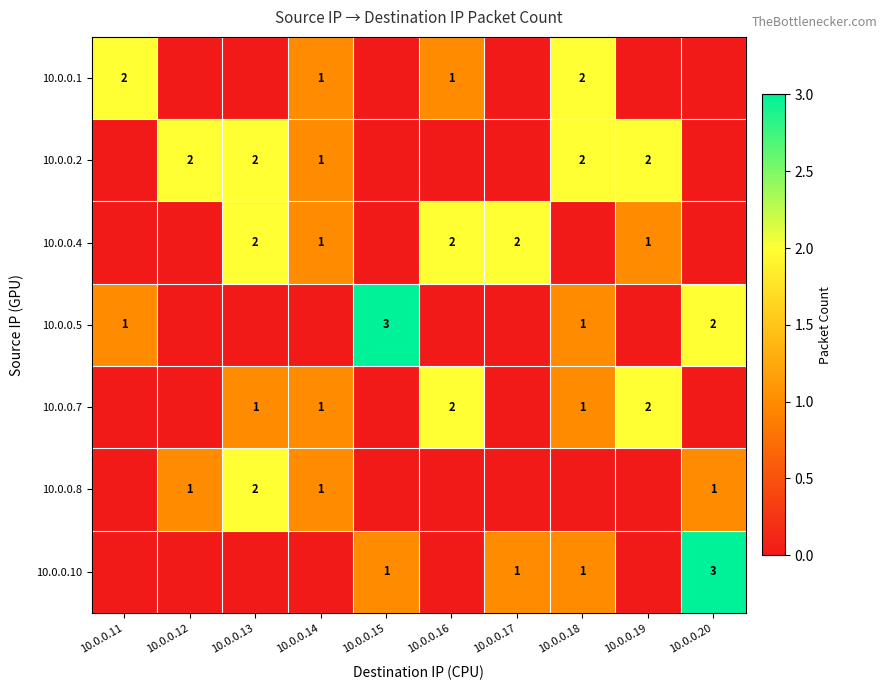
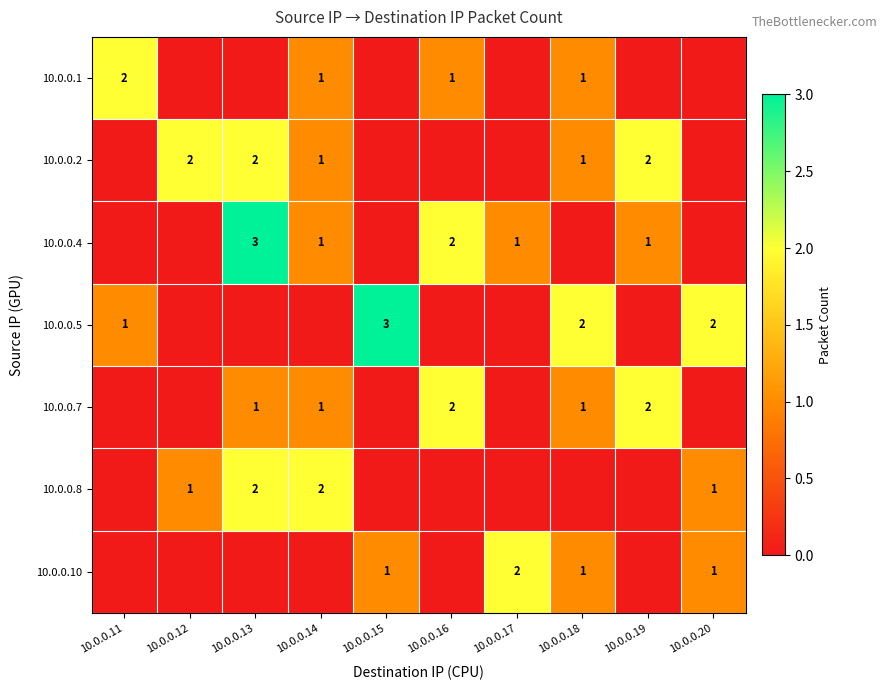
  {
    "10.0.0.1": {
      "10.0.0.11": 2,
      "10.0.0.14": 1,
      "10.0.0.16": 1,
-     "10.0.0.18": 2
+     "10.0.0.18": 1
    },
    "10.0.0.2": {
      "10.0.0.12": 2,
      "10.0.0.13": 2,
      "10.0.0.14": 1,
-     "10.0.0.18": 2,
+     "10.0.0.18": 1,
      "10.0.0.19": 2
    },
    "10.0.0.4": {
-     "10.0.0.13": 2,
+     "10.0.0.13": 3,
      "10.0.0.14": 1,
      "10.0.0.16": 2,
-     "10.0.0.17": 2,
+     "10.0.0.17": 1,
      "10.0.0.19": 1
    },
    "10.0.0.5": {
      "10.0.0.11": 1,
      "10.0.0.15": 3,
-     "10.0.0.18": 1,
+     "10.0.0.18": 2,
      "10.0.0.20": 2
    },
    "10.0.0.7": {
      "10.0.0.13": 1,
      "10.0.0.14": 1,
      "10.0.0.16": 2,
      "10.0.0.18": 1,
      "10.0.0.19": 2
    },
    "10.0.0.8": {
      "10.0.0.12": 1,
      "10.0.0.13": 2,
-     "10.0.0.14": 1,
+     "10.0.0.14": 2,
      "10.0.0.20": 1
    },
    "10.0.0.10": {
      "10.0.0.15": 1,
-     "10.0.0.17": 1,
+     "10.0.0.17": 2,
      "10.0.0.18": 1,
-     "10.0.0.20": 3
+     "10.0.0.20": 1
    }
  }
